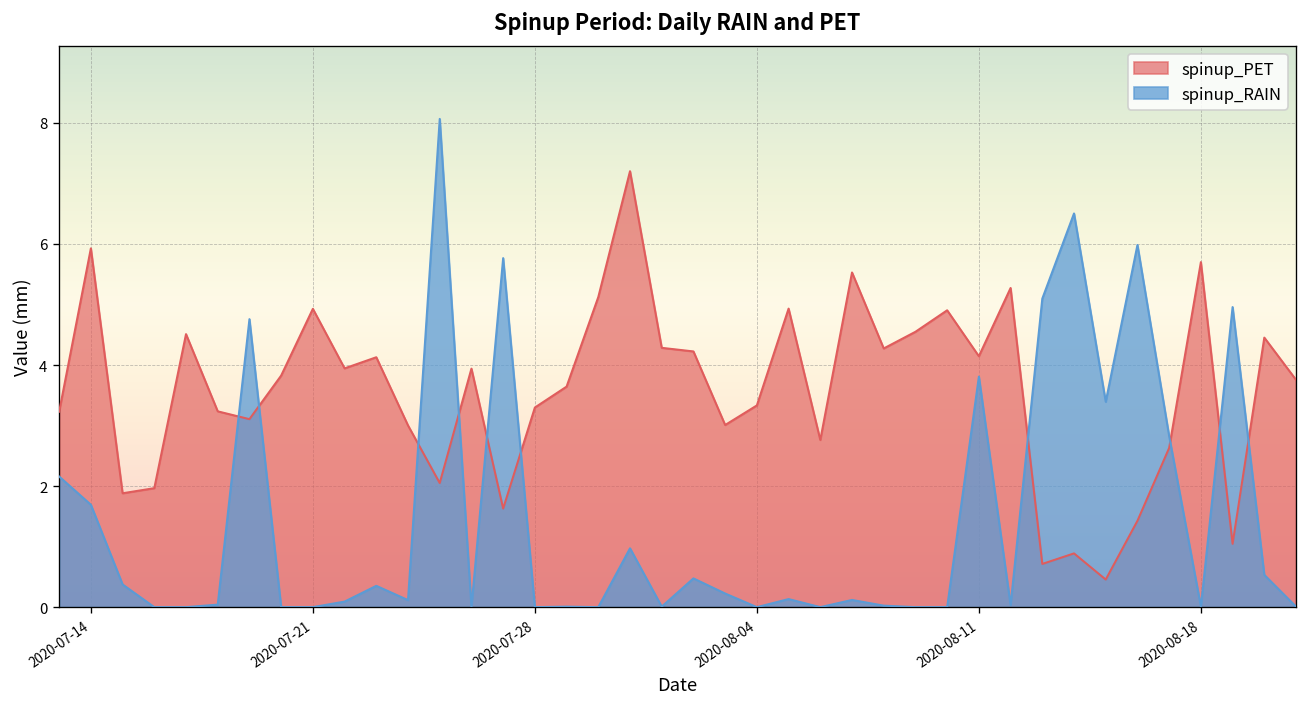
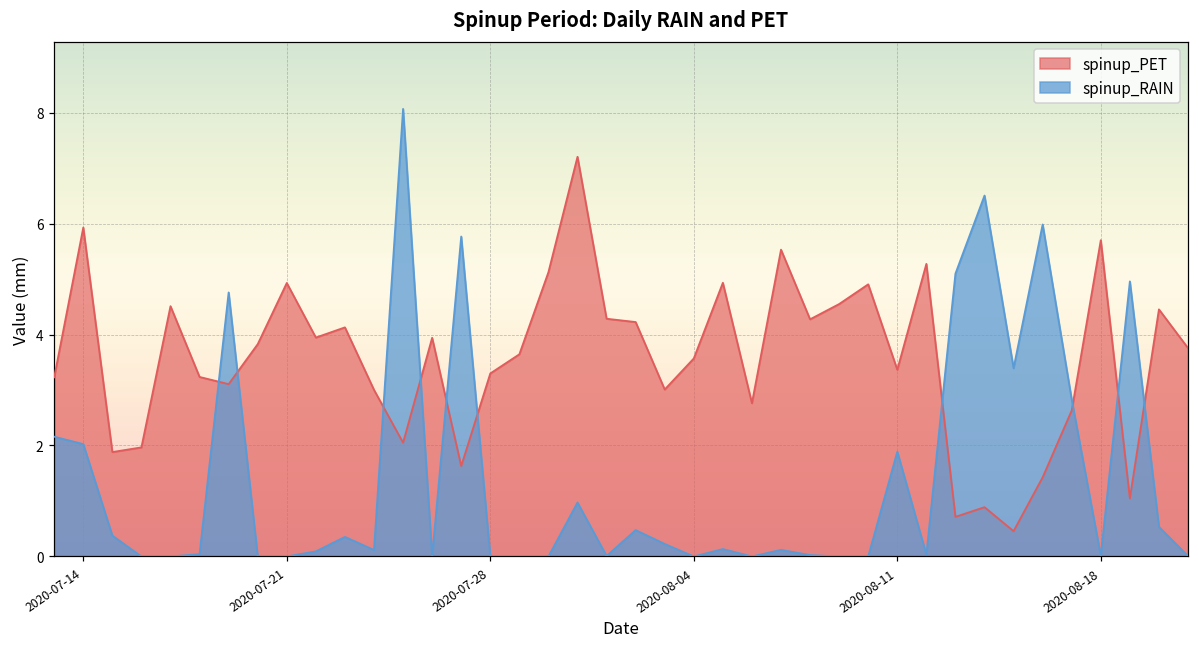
  {
    "spinup_PET": {
      "2020-07-14": 5.9,
      "2020-07-21": 4.9,
      "2020-07-28": 3.3,
-     "2020-08-04": 3.3,
-     "2020-08-11": 4.1,
+     "2020-08-04": 3.6,
+     "2020-08-11": 3.4,
      "2020-08-18": 5.7
    },
    "spinup_RAIN": {
-     "2020-07-14": 1.7,
+     "2020-07-14": 2.0,
      "2020-07-21": 0.0,
      "2020-07-28": 0.0,
      "2020-08-04": 0.0,
-     "2020-08-11": 3.8,
+     "2020-08-11": 1.9,
      "2020-08-18": 0.0
    }
  }
